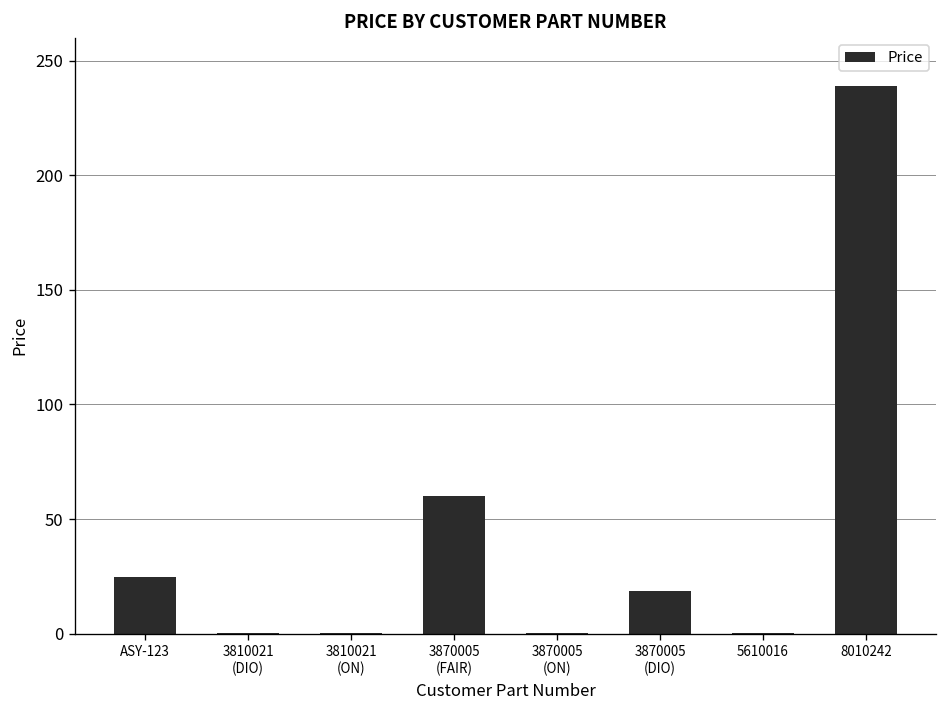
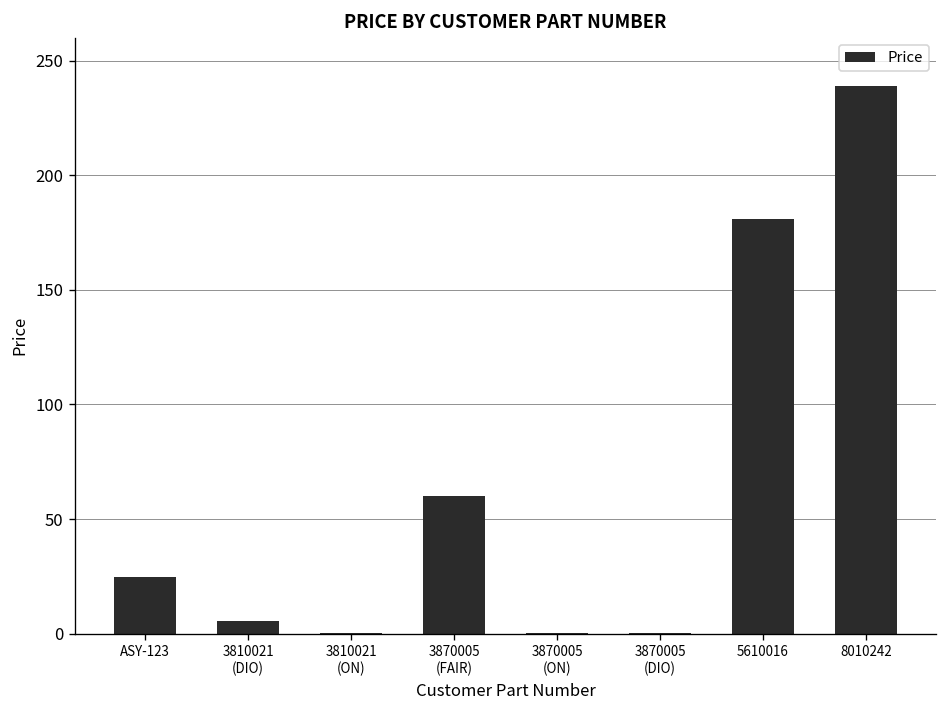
  {
    "ASY-123": 25,
-   "3810021 (DIO)": 0,
+   "3810021 (DIO)": 5,
    "3870005 (FAIR)": 60,
-   "3870005 (DIO)": 19,
-   "5610016": 0,
+   "3870005 (DIO)": 0,
+   "5610016": 181,
    "8010242": 239
  }
